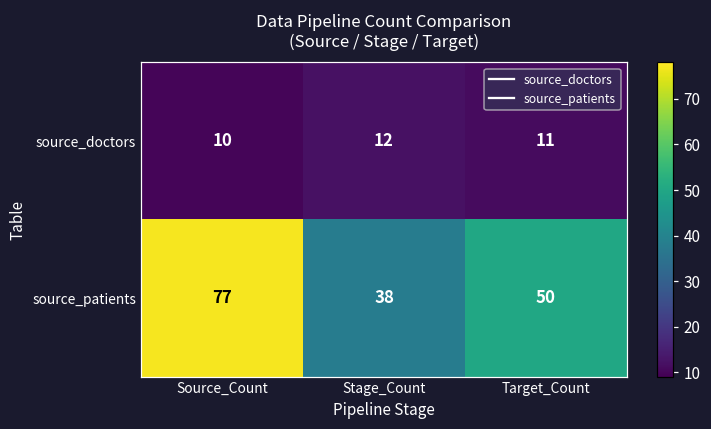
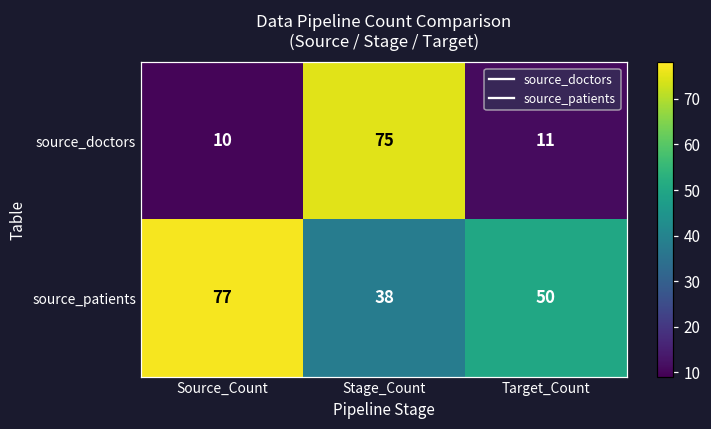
  {
    "source_doctors": {
      "Source_Count": 10,
-     "Stage_Count": 12,
+     "Stage_Count": 75,
      "Target_Count": 11
    },
    "source_patients": {
      "Source_Count": 77,
      "Stage_Count": 38,
      "Target_Count": 50
    }
  }
